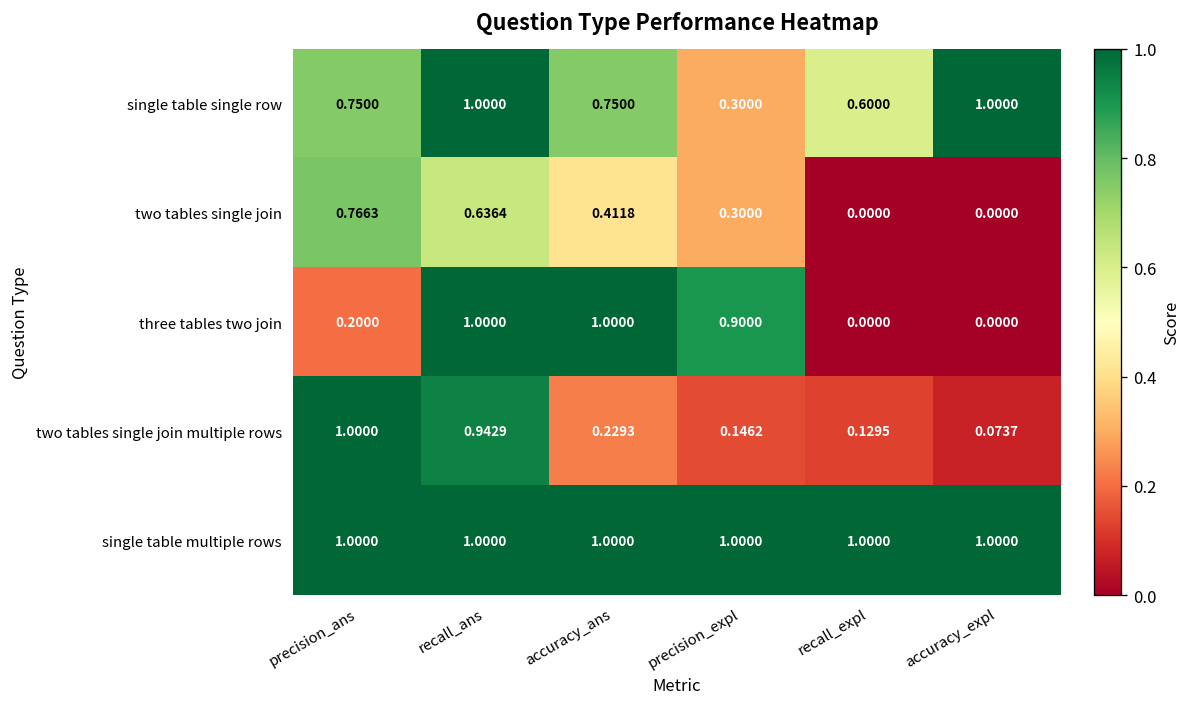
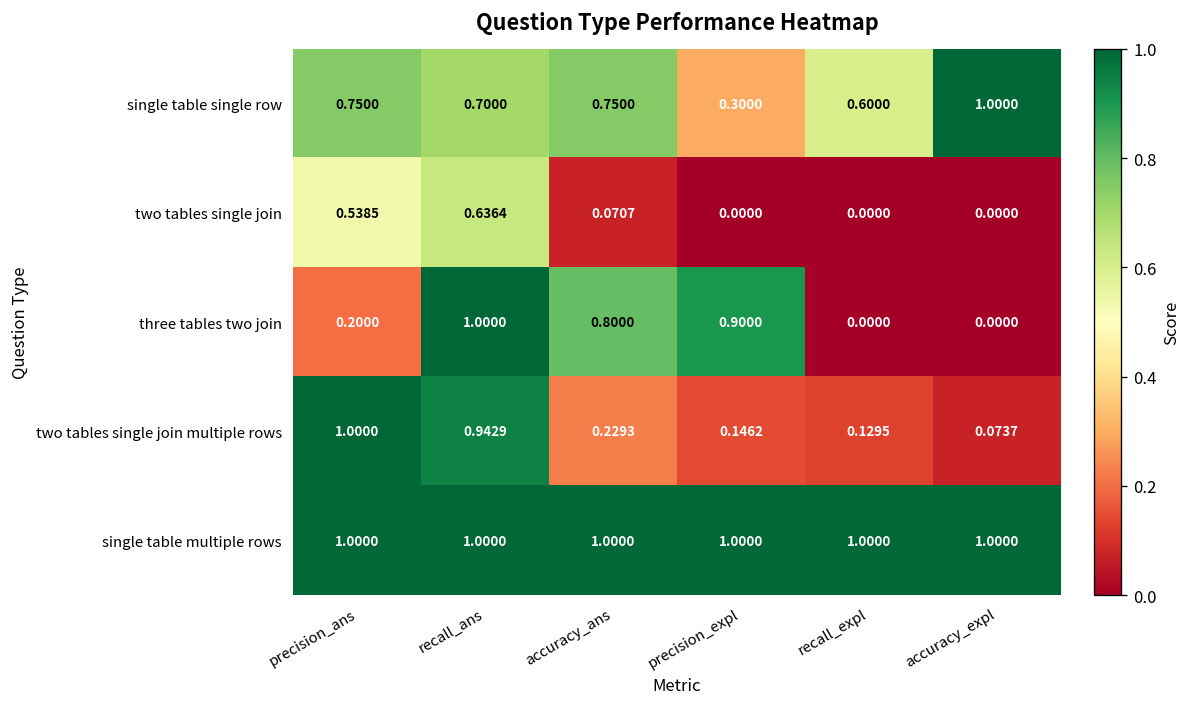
  {
    "single table single row": {
      "precision_ans": 0.7500,
-     "recall_ans": 1.0000,
+     "recall_ans": 0.7000,
      "accuracy_ans": 0.7500,
      "precision_expl": 0.3000,
      "recall_expl": 0.6000,
      "accuracy_expl": 1.0000
    },
    "two tables single join": {
-     "precision_ans": 0.7663,
+     "precision_ans": 0.5385,
      "recall_ans": 0.6364,
-     "accuracy_ans": 0.4118,
-     "precision_expl": 0.3000,
+     "accuracy_ans": 0.0707,
+     "precision_expl": 0.0000,
      "recall_expl": 0.0000,
      "accuracy_expl": 0.0000
    },
    "three tables two join": {
      "precision_ans": 0.2000,
      "recall_ans": 1.0000,
-     "accuracy_ans": 1.0000,
+     "accuracy_ans": 0.8000,
      "precision_expl": 0.9000,
      "recall_expl": 0.0000,
      "accuracy_expl": 0.0000
    },
    "two tables single join multiple rows": {
      "precision_ans": 1.0000,
      "recall_ans": 0.9429,
      "accuracy_ans": 0.2293,
      "precision_expl": 0.1462,
      "recall_expl": 0.1295,
      "accuracy_expl": 0.0737
    },
    "single table multiple rows": {
      "precision_ans": 1.0000,
      "recall_ans": 1.0000,
      "accuracy_ans": 1.0000,
      "precision_expl": 1.0000,
      "recall_expl": 1.0000,
      "accuracy_expl": 1.0000
    }
  }
